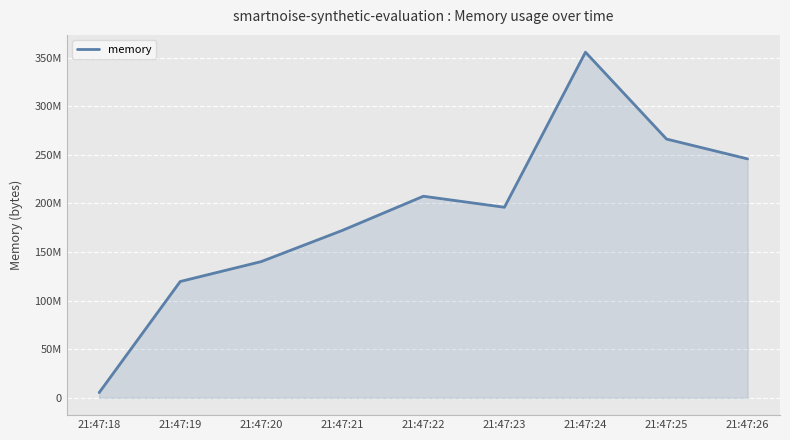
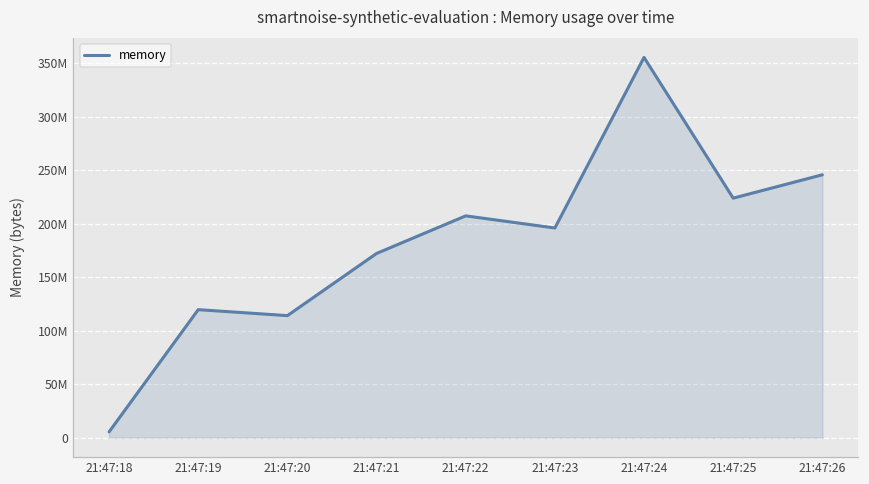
  {
    "21:47:18": 10000000,
    "21:47:19": 120000000,
-   "21:47:20": 140000000,
+   "21:47:20": 110000000,
    "21:47:21": 170000000,
    "21:47:22": 210000000,
    "21:47:23": 200000000,
    "21:47:24": 360000000,
-   "21:47:25": 270000000,
+   "21:47:25": 220000000,
    "21:47:26": 250000000
  }
